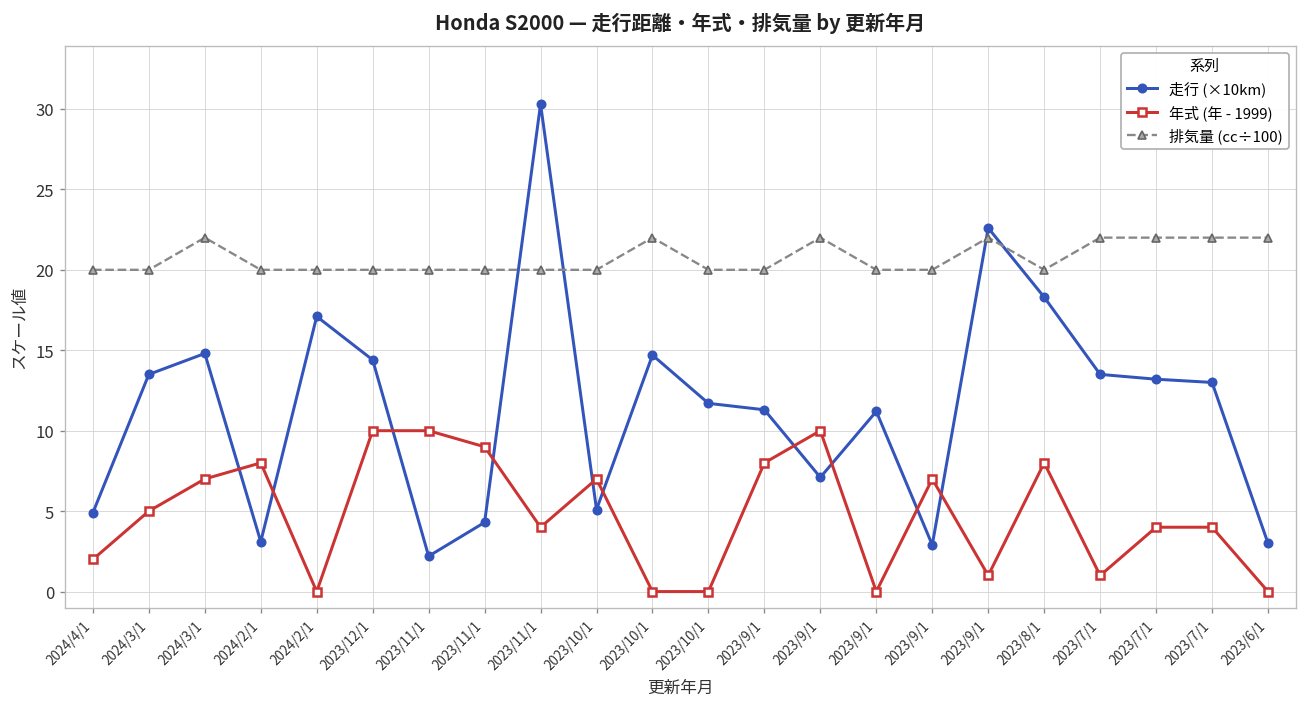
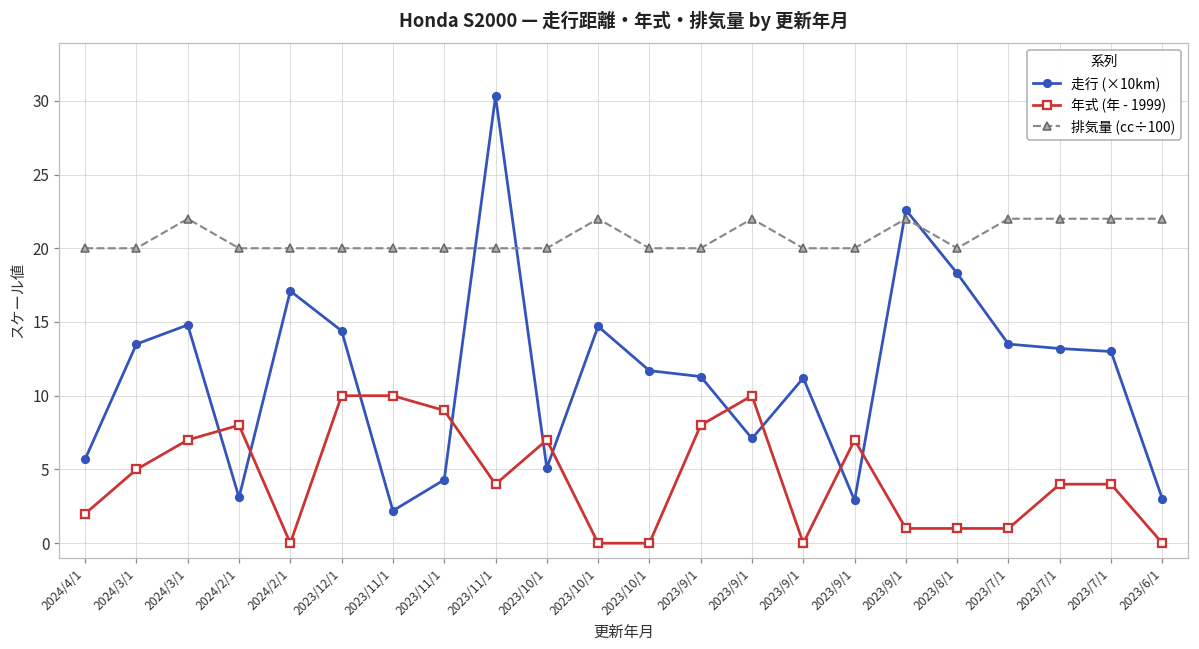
  {
    "走行 (×10km)": {
-     "2024/4/1": 4.9,
+     "2024/4/1": 5.7,
      "2023/12/1": 14.4,
      "2023/8/1": 18.3,
      "2023/6/1": 3.0
    },
    "年式 (年 - 1999)": {
      "2024/4/1": 2.0,
      "2023/12/1": 10.0,
-     "2023/8/1": 8.0,
+     "2023/8/1": 1.0,
      "2023/6/1": 0.0
    },
    "排気量 (cc÷100)": {
      "2024/4/1": 20.0,
      "2023/12/1": 20.0,
      "2023/8/1": 20.0,
      "2023/6/1": 22.0
    }
  }
